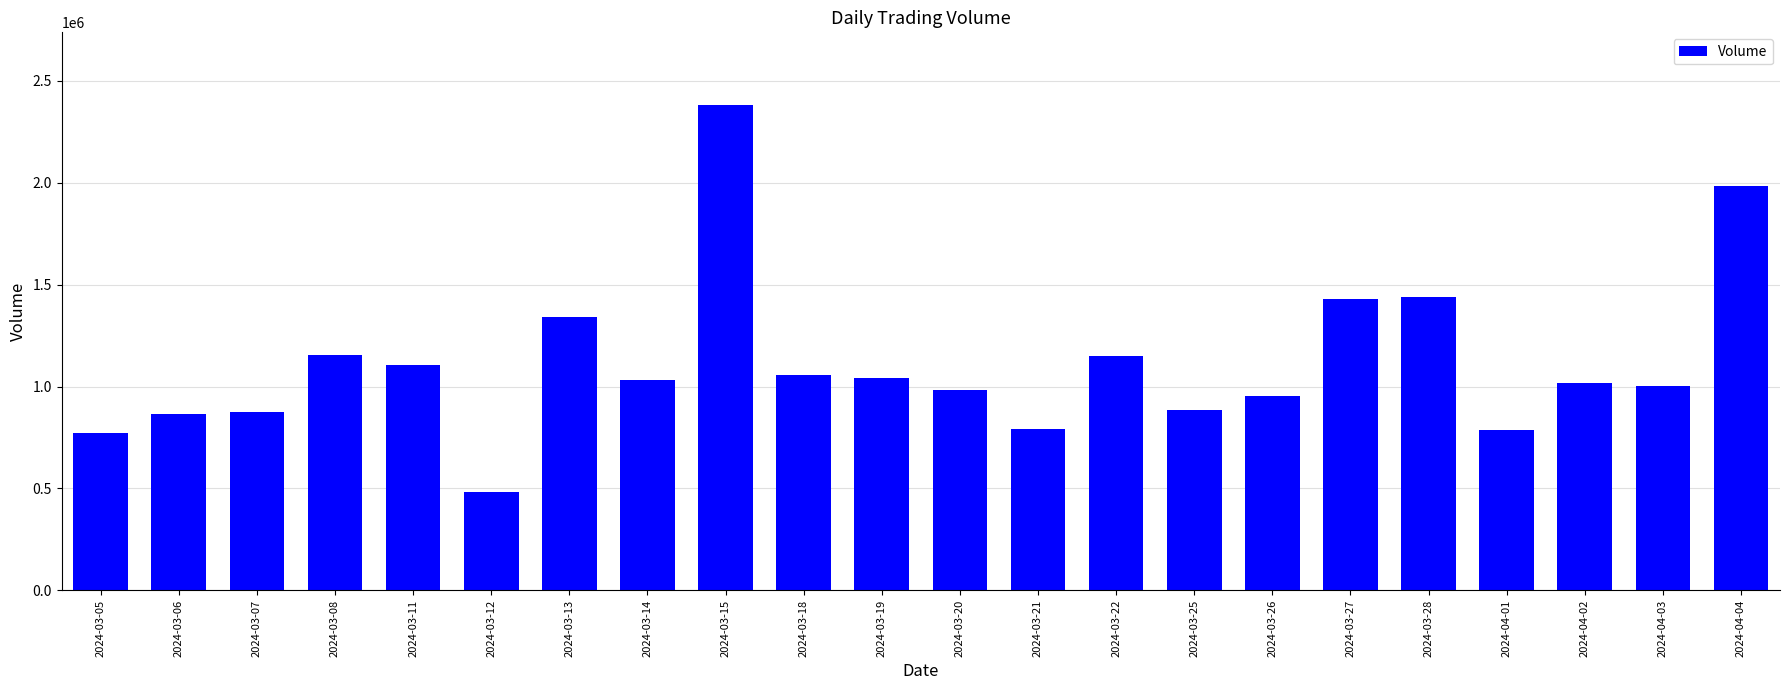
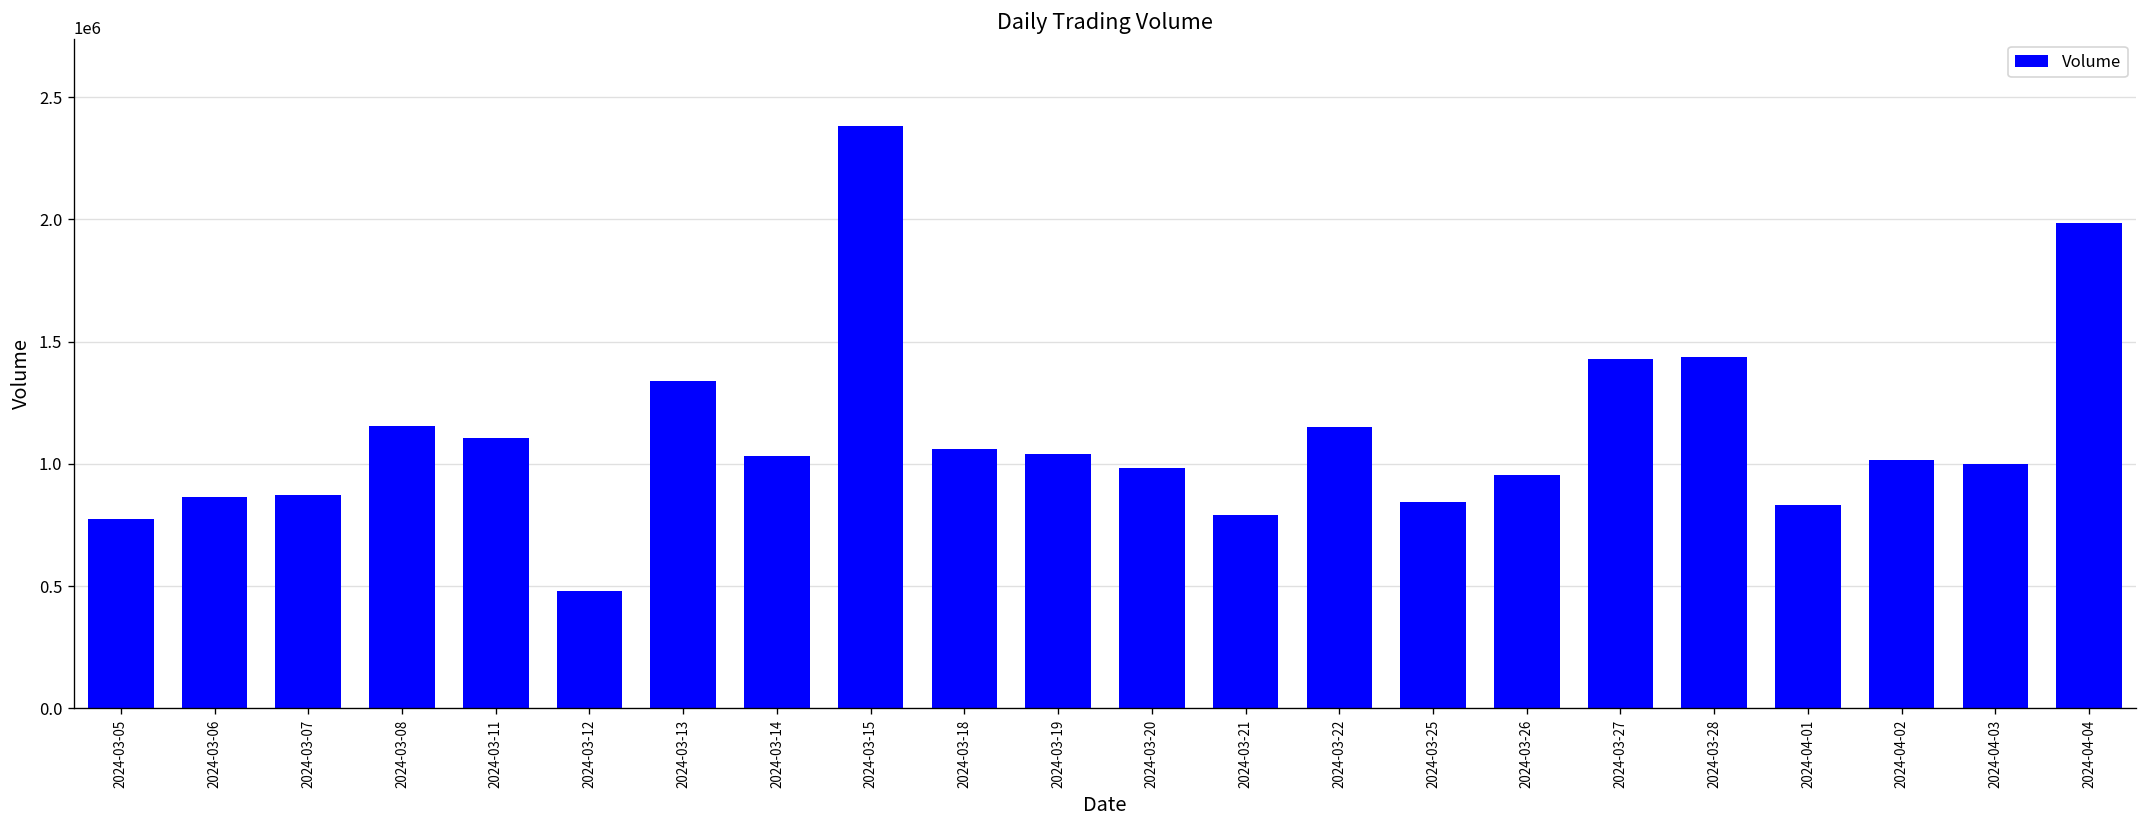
  {
    "2024-03-05": 770000,
    "2024-03-06": 860000,
    "2024-03-07": 870000,
    "2024-03-08": 1160000,
    "2024-03-11": 1100000,
    "2024-03-12": 480000,
    "2024-03-13": 1340000,
    "2024-03-14": 1030000,
    "2024-03-15": 2380000,
    "2024-03-18": 1060000,
    "2024-03-19": 1040000,
    "2024-03-20": 980000,
    "2024-03-21": 790000,
    "2024-03-22": 1150000,
-   "2024-03-25": 890000,
+   "2024-03-25": 840000,
    "2024-03-26": 950000,
    "2024-03-27": 1430000,
    "2024-03-28": 1440000,
-   "2024-04-01": 790000,
+   "2024-04-01": 830000,
    "2024-04-02": 1020000,
    "2024-04-03": 1000000,
    "2024-04-04": 1980000
  }
